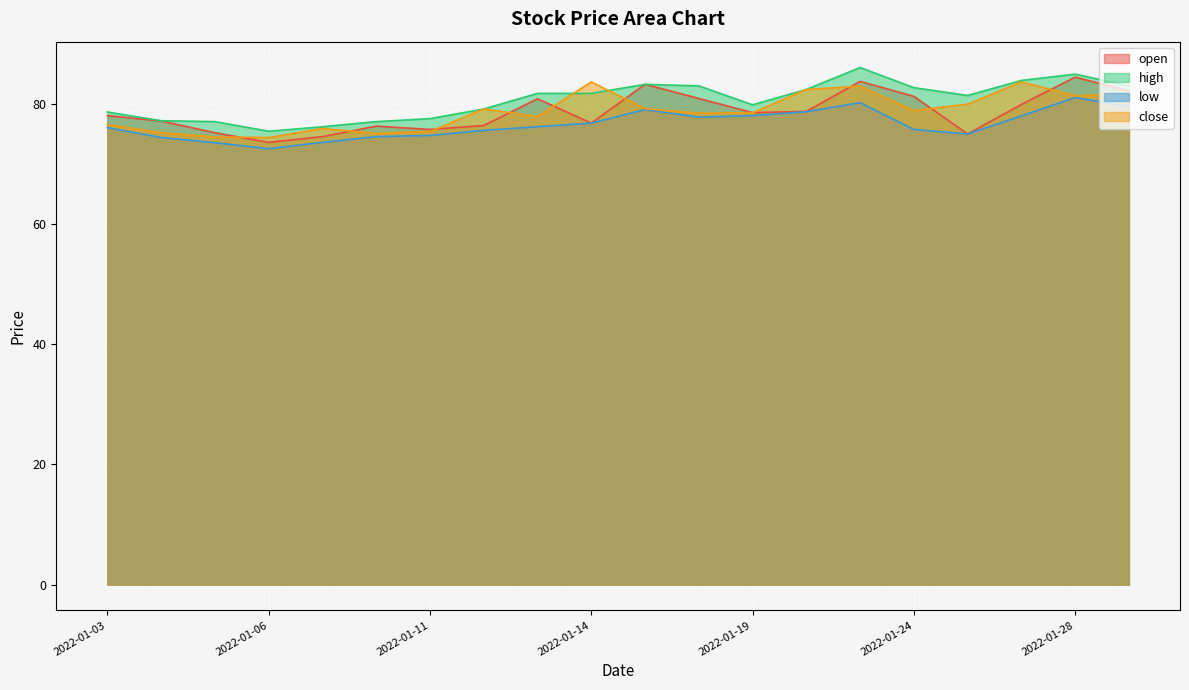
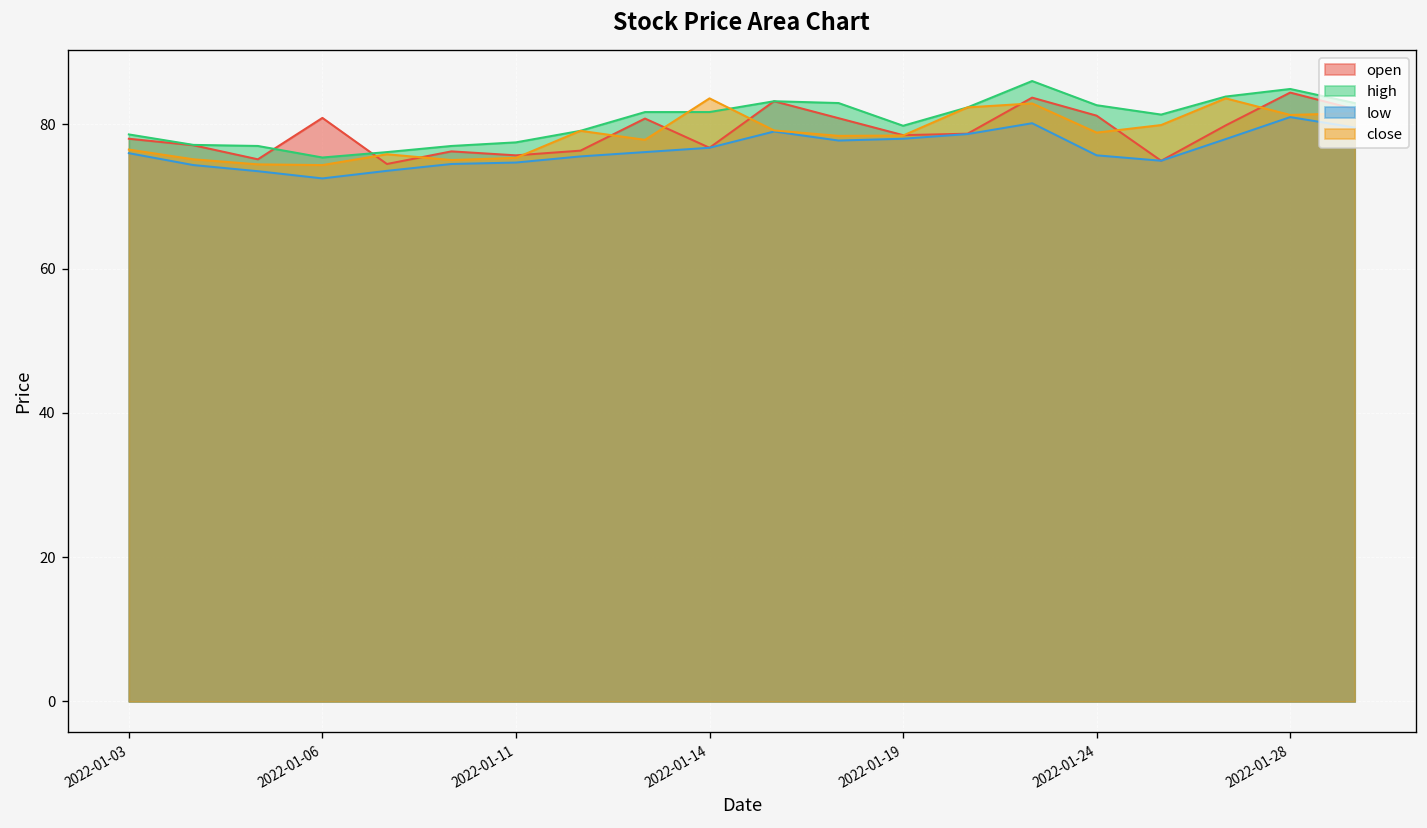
  {
    "open": {
      "2022-01-03": 78,
-     "2022-01-06": 74,
+     "2022-01-06": 81,
      "2022-01-24": 81,
      "2022-01-28": 84
    },
    "high": {
      "2022-01-03": 79,
      "2022-01-06": 75,
      "2022-01-11": 78,
      "2022-01-14": 82,
      "2022-01-19": 80,
      "2022-01-24": 83,
      "2022-01-28": 85
    },
    "low": {
      "2022-01-03": 76,
      "2022-01-06": 73,
      "2022-01-11": 75,
      "2022-01-19": 78,
      "2022-01-24": 76
    },
    "close": {
      "2022-01-03": 77,
      "2022-01-06": 74,
      "2022-01-14": 84,
      "2022-01-24": 79
    }
  }
